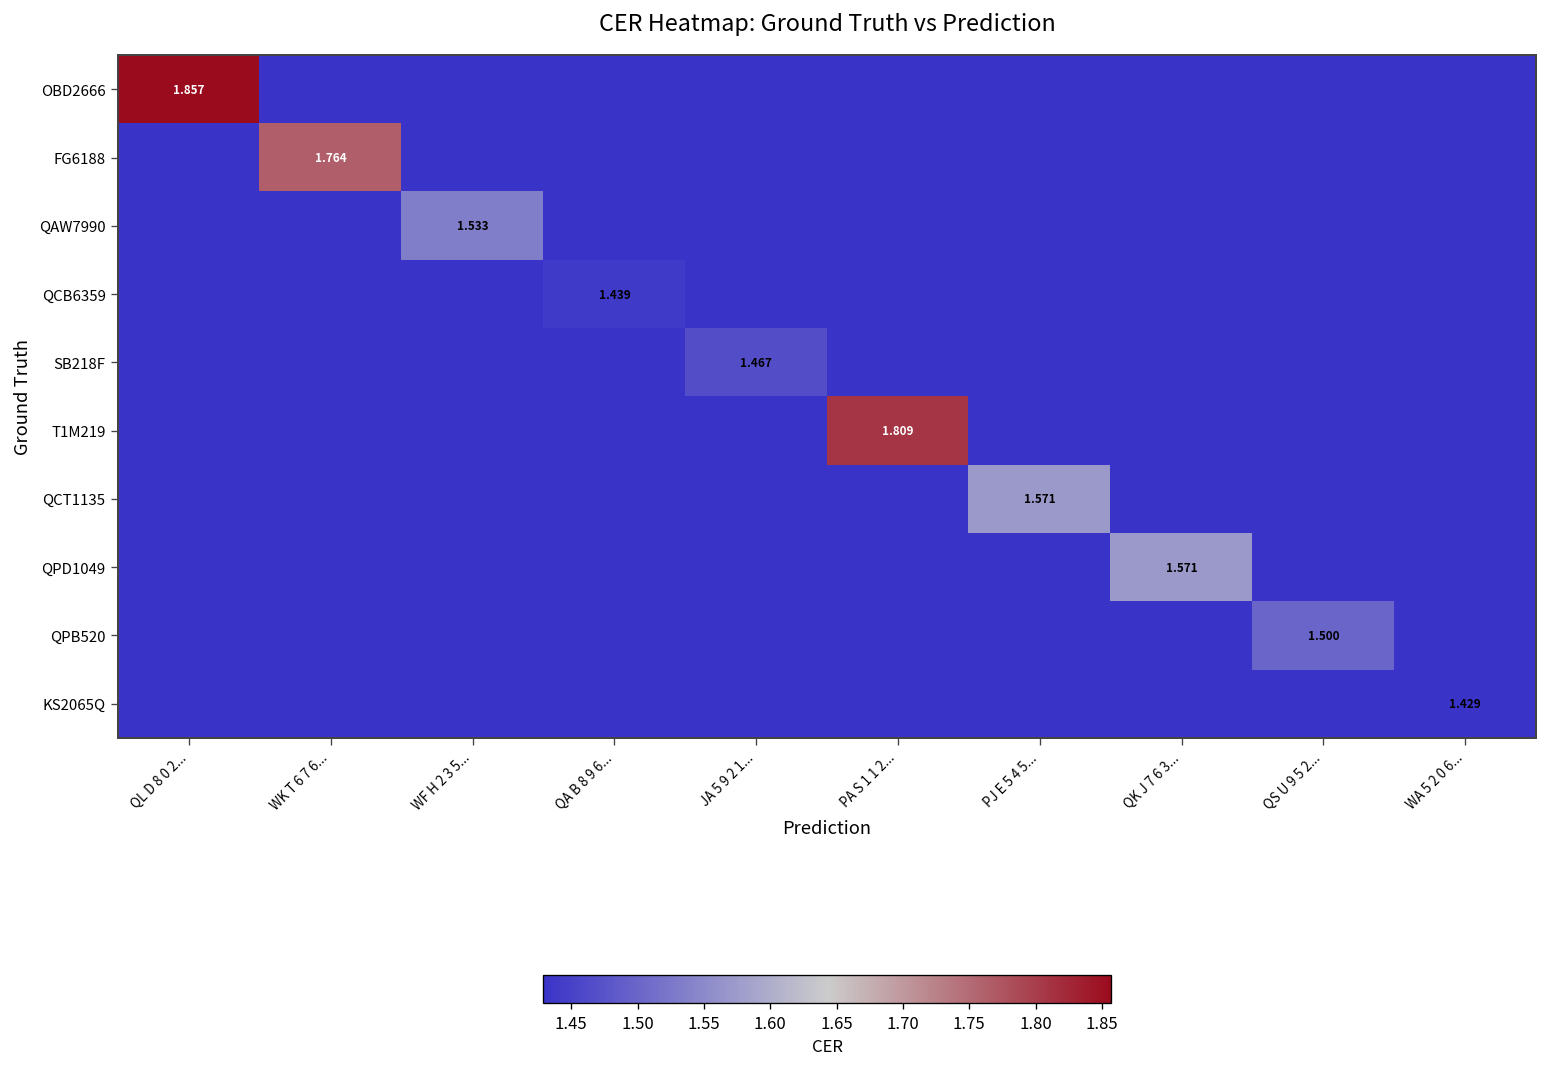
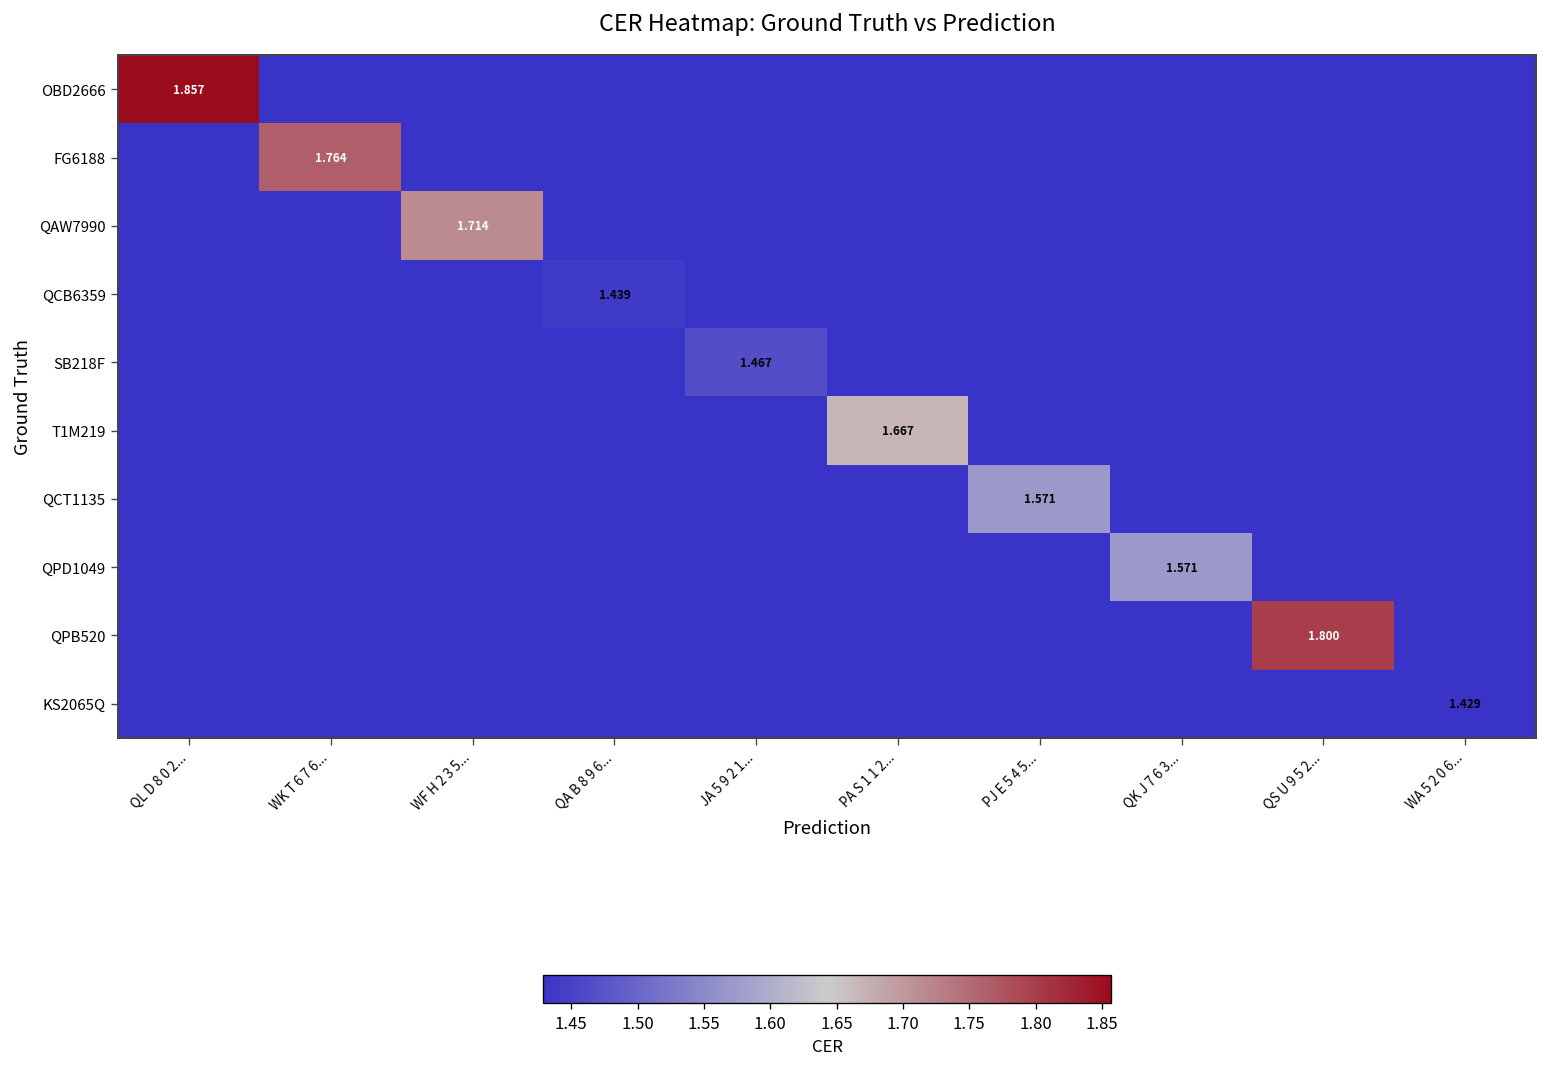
  {
    "OBD2666": {
      "QL D 8 0 2...": 1.857
    },
    "FG6188": {
      "WK T 6 7 6...": 1.764
    },
    "QAW7990": {
-     "WF H 2 3 5...": 1.533
+     "WF H 2 3 5...": 1.714
    },
    "QCB6359": {
      "QA B 8 9 6...": 1.439
    },
    "SB218F": {
      "JA 5 9 2 1...": 1.467
    },
    "T1M219": {
-     "PA S 1 1 2...": 1.809
+     "PA S 1 1 2...": 1.667
    },
    "QCT1135": {
      "PJ E 5 4 5...": 1.571
    },
    "QPD1049": {
      "QK J 7 6 3...": 1.571
    },
    "QPB520": {
-     "QS U 9 5 2...": 1.500
+     "QS U 9 5 2...": 1.800
    },
    "KS2065Q": {
      "WA 5 2 0 6...": 1.429
    }
  }
